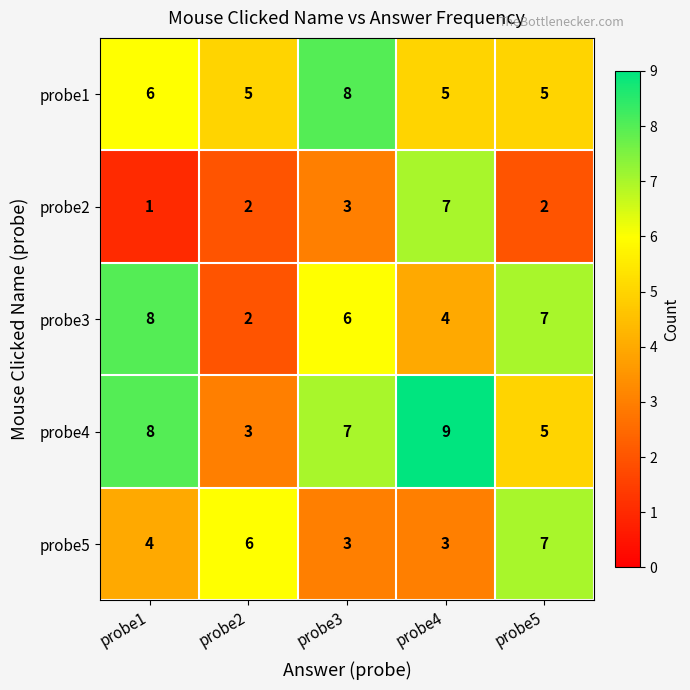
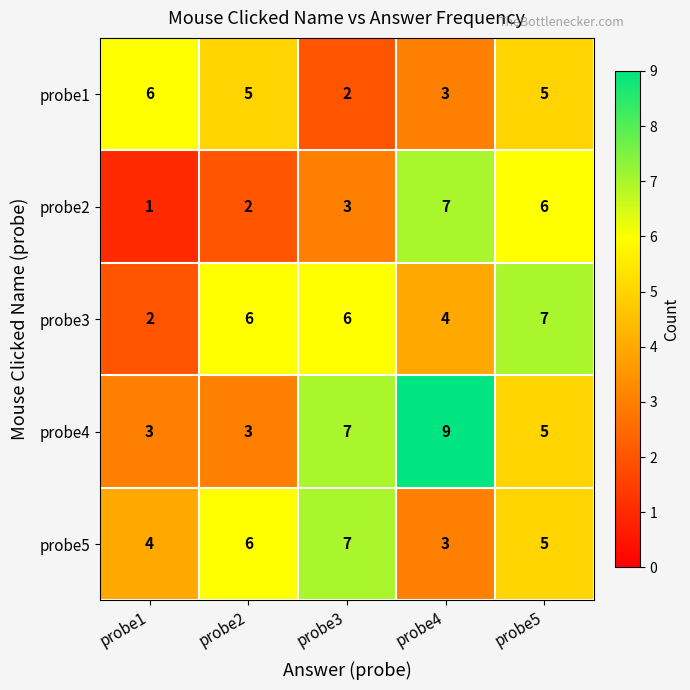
  {
    "probe1": {
      "probe1": 6,
      "probe2": 5,
-     "probe3": 8,
-     "probe4": 5,
+     "probe3": 2,
+     "probe4": 3,
      "probe5": 5
    },
    "probe2": {
      "probe1": 1,
      "probe2": 2,
      "probe3": 3,
      "probe4": 7,
-     "probe5": 2
+     "probe5": 6
    },
    "probe3": {
-     "probe1": 8,
-     "probe2": 2,
+     "probe1": 2,
+     "probe2": 6,
      "probe3": 6,
      "probe4": 4,
      "probe5": 7
    },
    "probe4": {
-     "probe1": 8,
+     "probe1": 3,
      "probe2": 3,
      "probe3": 7,
      "probe4": 9,
      "probe5": 5
    },
    "probe5": {
      "probe1": 4,
      "probe2": 6,
-     "probe3": 3,
+     "probe3": 7,
      "probe4": 3,
-     "probe5": 7
+     "probe5": 5
    }
  }
